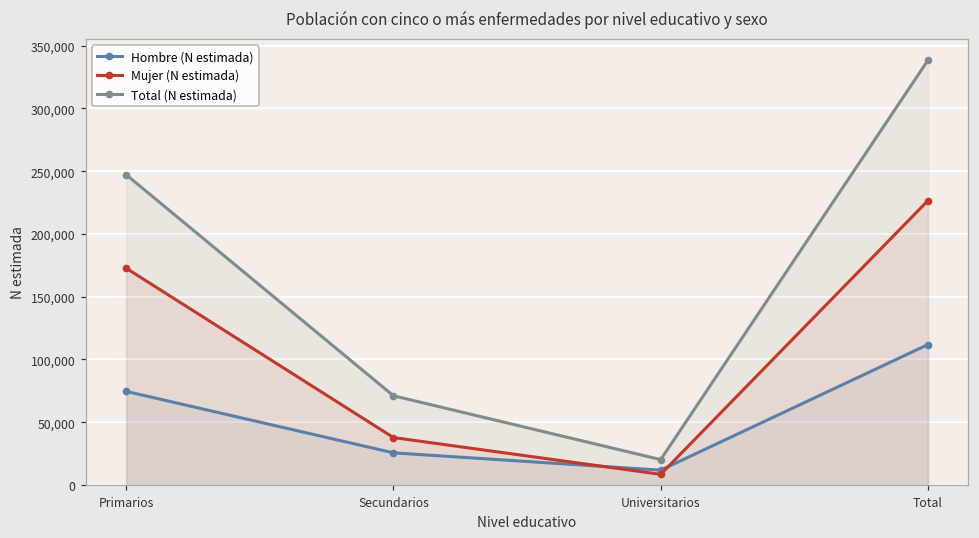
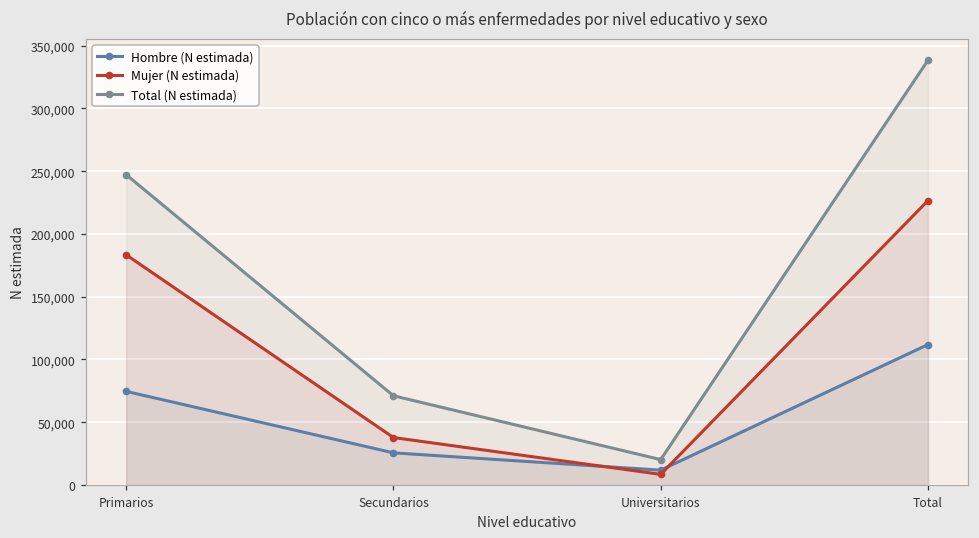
  {
    "Mujer (N estimada)": {
-     "Primarios": "173,000",
+     "Primarios": "183,000",
      "Secundarios": "38,000",
      "Universitarios": "8,000",
      "Total": "227,000"
    }
  }
